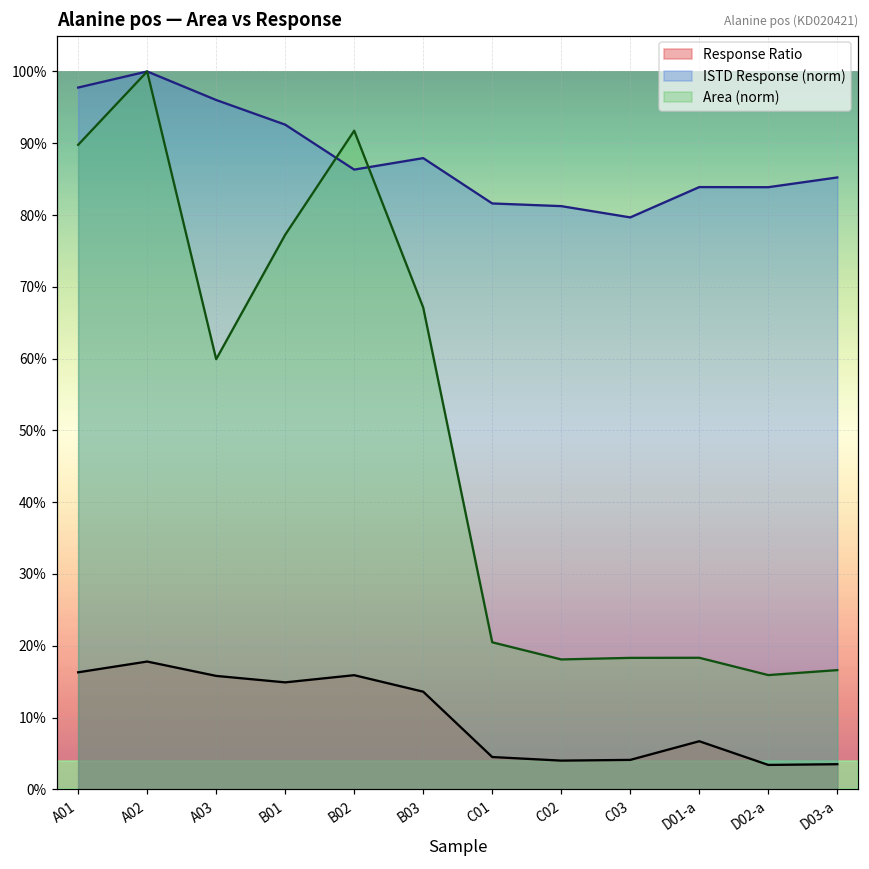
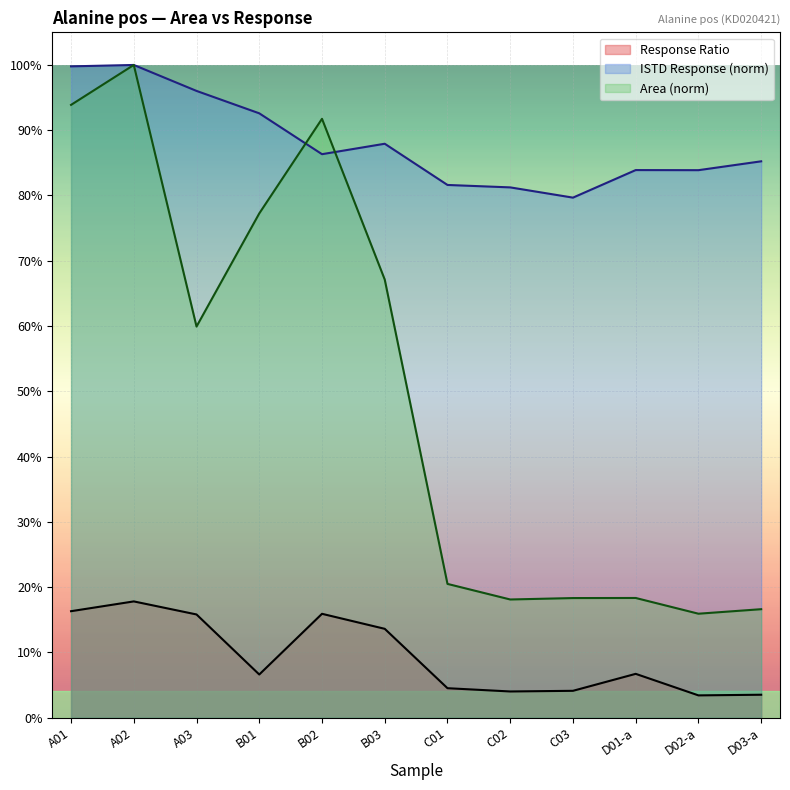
  {
    "Response Ratio": {
      "A01": "16%",
      "A02": "18%",
      "A03": "16%",
-     "B01": "15%",
+     "B01": "7%",
      "B02": "16%",
      "B03": "14%",
      "C01": "5%",
      "C03": "4%",
      "D01-a": "7%"
    },
    "ISTD Response (norm)": {
-     "A01": "98%",
+     "A01": "100%",
      "A03": "96%",
      "B01": "93%",
      "B02": "86%",
      "B03": "88%",
      "C01": "82%",
      "C02": "81%",
      "C03": "80%",
      "D01-a": "84%",
      "D02-a": "84%",
      "D03-a": "85%"
    },
    "Area (norm)": {
-     "A01": "90%",
+     "A01": "94%",
      "A03": "60%",
      "B01": "77%",
      "B02": "92%",
      "B03": "67%",
      "C01": "20%",
      "C02": "18%",
      "C03": "18%",
      "D01-a": "18%",
      "D02-a": "16%",
      "D03-a": "17%"
    }
  }
